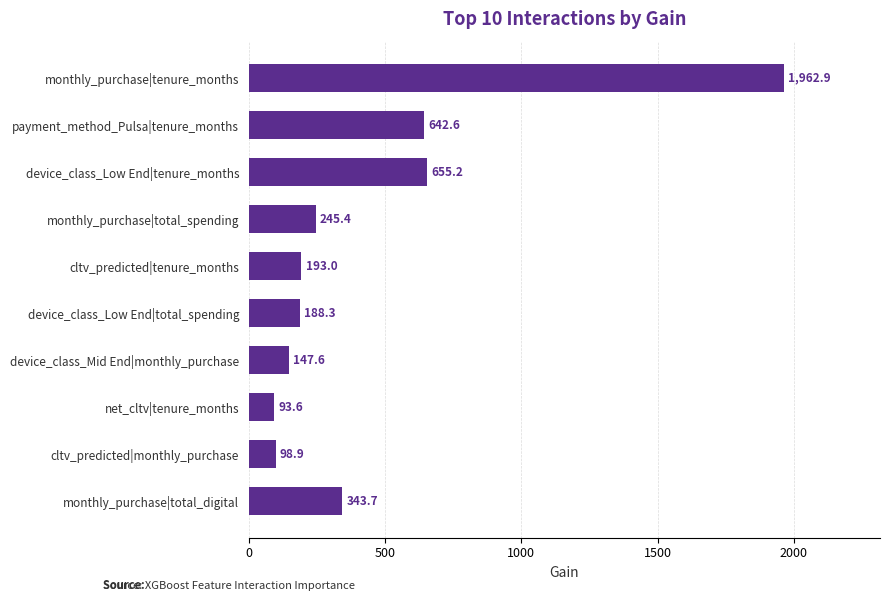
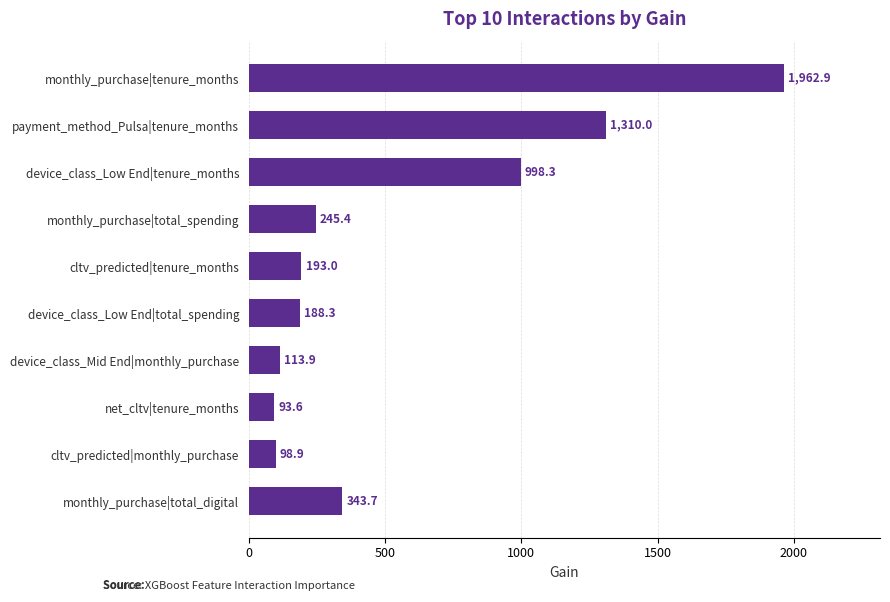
  {
    "monthly_purchase|tenure_months": "1,962.9",
-   "payment_method_Pulsa|tenure_months": "642.6",
-   "device_class_Low End|tenure_months": "655.2",
+   "payment_method_Pulsa|tenure_months": "1,310.0",
+   "device_class_Low End|tenure_months": "998.3",
    "monthly_purchase|total_spending": "245.4",
    "cltv_predicted|tenure_months": "193.0",
    "device_class_Low End|total_spending": "188.3",
-   "device_class_Mid End|monthly_purchase": "147.6",
+   "device_class_Mid End|monthly_purchase": "113.9",
    "net_cltv|tenure_months": "93.6",
    "cltv_predicted|monthly_purchase": "98.9",
    "monthly_purchase|total_digital": "343.7"
  }
